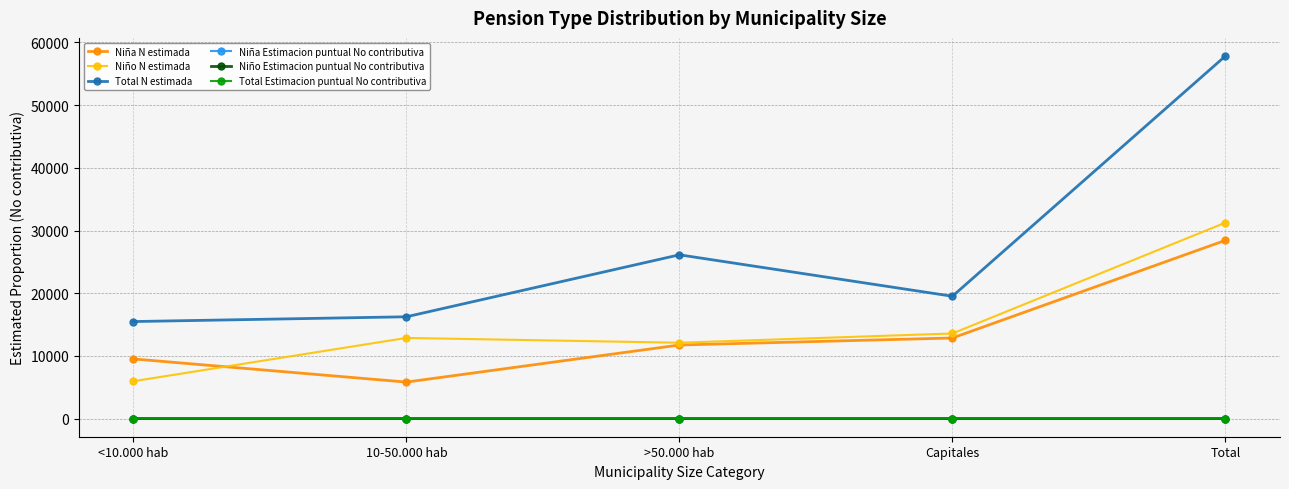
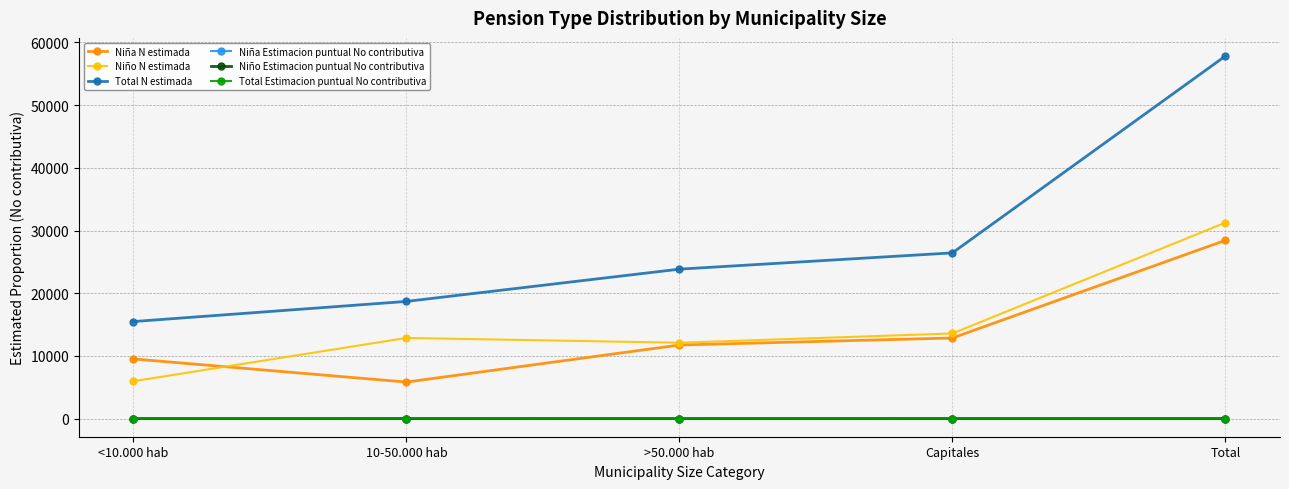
  {
    "Total N estimada": {
      "<10.000 hab": 15000,
-     "10-50.000 hab": 16000,
-     ">50.000 hab": 26000,
-     "Capitales": 20000,
+     "10-50.000 hab": 19000,
+     ">50.000 hab": 24000,
+     "Capitales": 26000,
      "Total": 58000
    },
    "Total Estimacion puntual No contributiva": {
      "<10.000 hab": 0,
      "10-50.000 hab": 0,
      ">50.000 hab": 0,
      "Capitales": 0,
      "Total": 0
    }
  }
